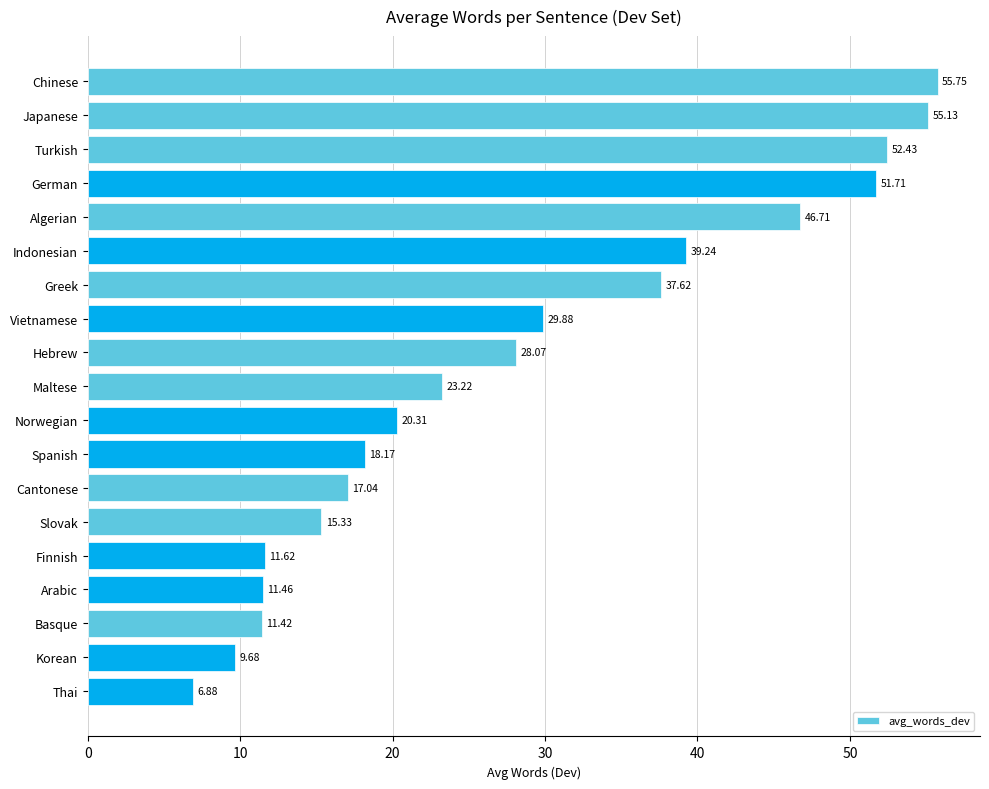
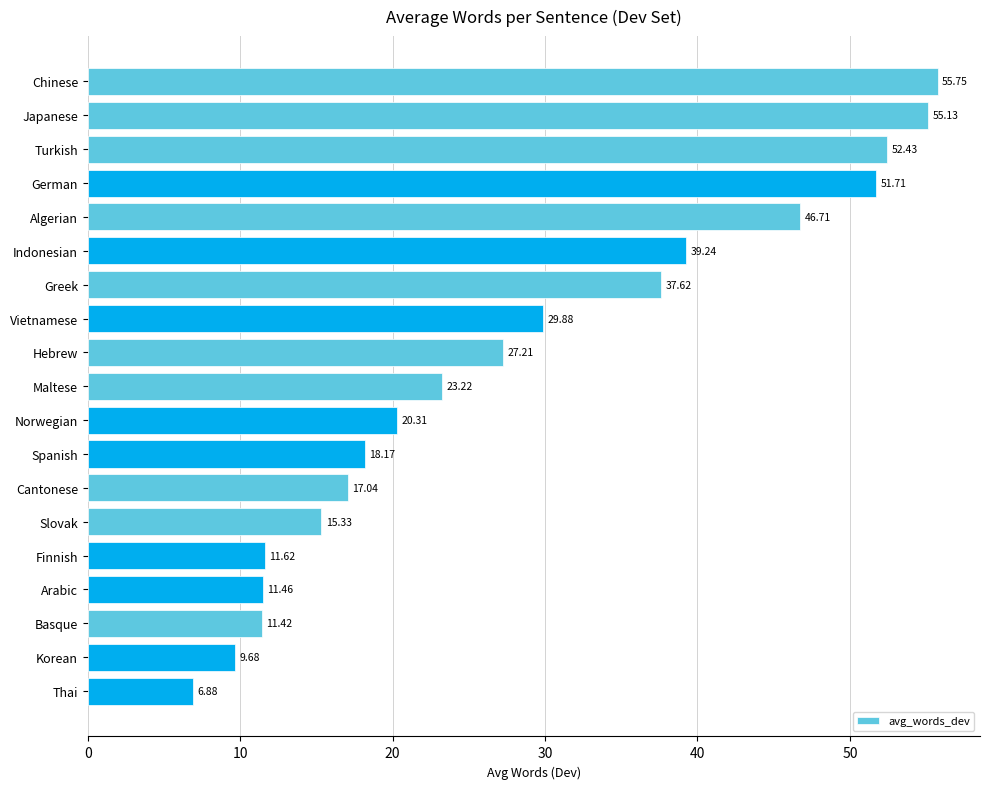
  {
    "Chinese": 55.75,
    "Japanese": 55.13,
    "Turkish": 52.43,
    "German": 51.71,
    "Algerian": 46.71,
    "Indonesian": 39.24,
    "Greek": 37.62,
    "Vietnamese": 29.88,
-   "Hebrew": 28.07,
+   "Hebrew": 27.21,
    "Maltese": 23.22,
    "Norwegian": 20.31,
    "Spanish": 18.17,
    "Cantonese": 17.04,
    "Slovak": 15.33,
    "Finnish": 11.62,
    "Arabic": 11.46,
    "Basque": 11.42,
    "Korean": 9.68,
    "Thai": 6.88
  }
